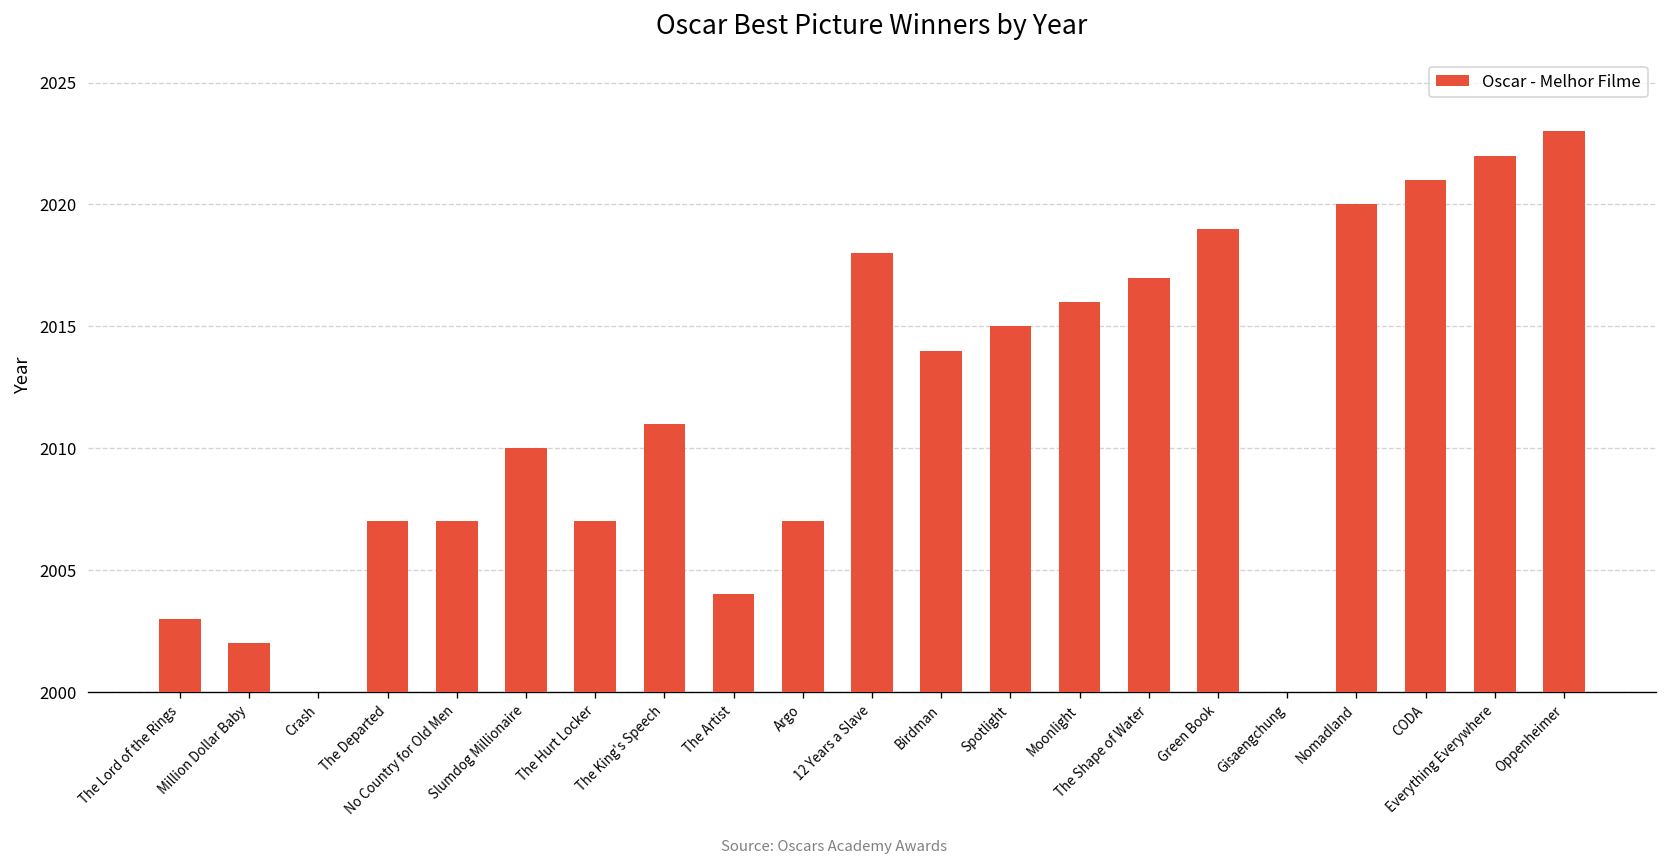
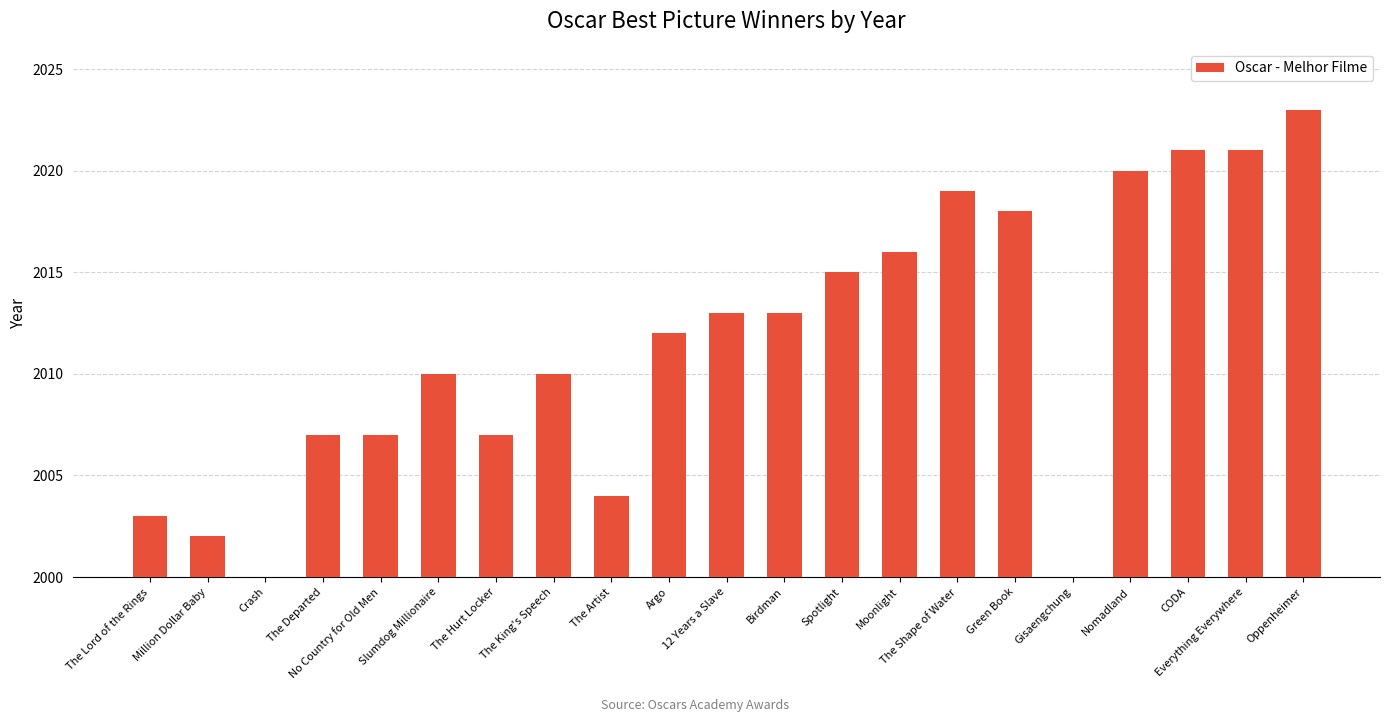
  {
    "The Lord of the Rings": 2003,
    "Million Dollar Baby": 2002,
    "The Departed": 2007,
    "No Country for Old Men": 2007,
    "Slumdog Millionaire": 2010,
    "The Hurt Locker": 2007,
-   "The King's Speech": 2011,
+   "The King's Speech": 2010,
    "The Artist": 2004,
-   "Argo": 2007,
-   "12 Years a Slave": 2018,
-   "Birdman": 2014,
+   "Argo": 2012,
+   "12 Years a Slave": 2013,
+   "Birdman": 2013,
    "Spotlight": 2015,
    "Moonlight": 2016,
-   "The Shape of Water": 2017,
-   "Green Book": 2019,
+   "The Shape of Water": 2019,
+   "Green Book": 2018,
    "Nomadland": 2020,
    "CODA": 2021,
-   "Everything Everywhere": 2022,
+   "Everything Everywhere": 2021,
    "Oppenheimer": 2023
  }
